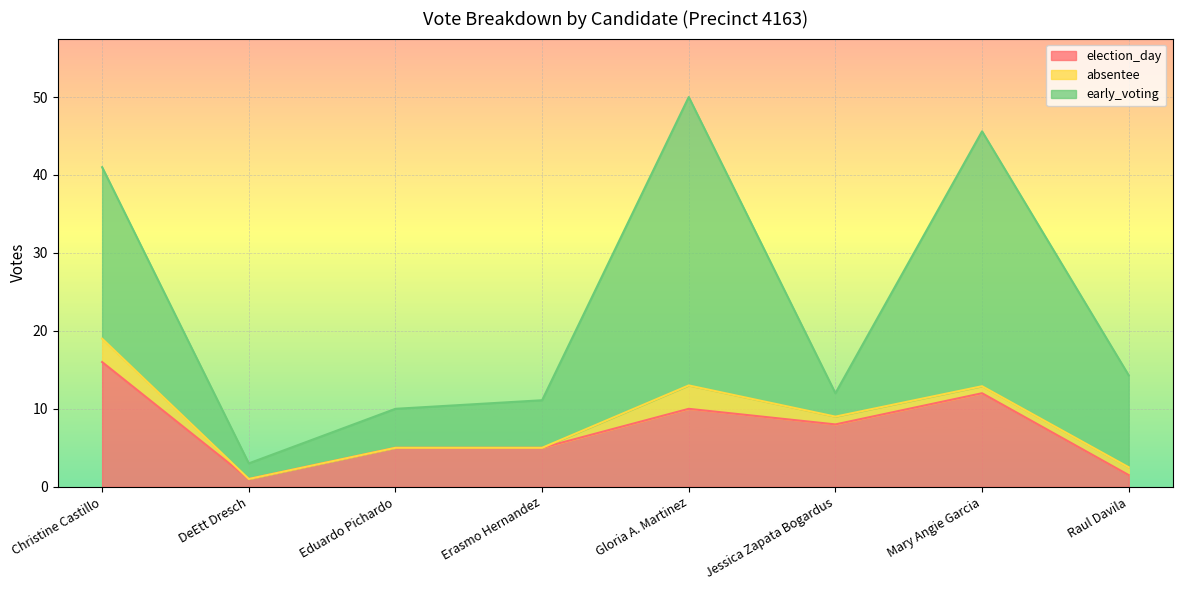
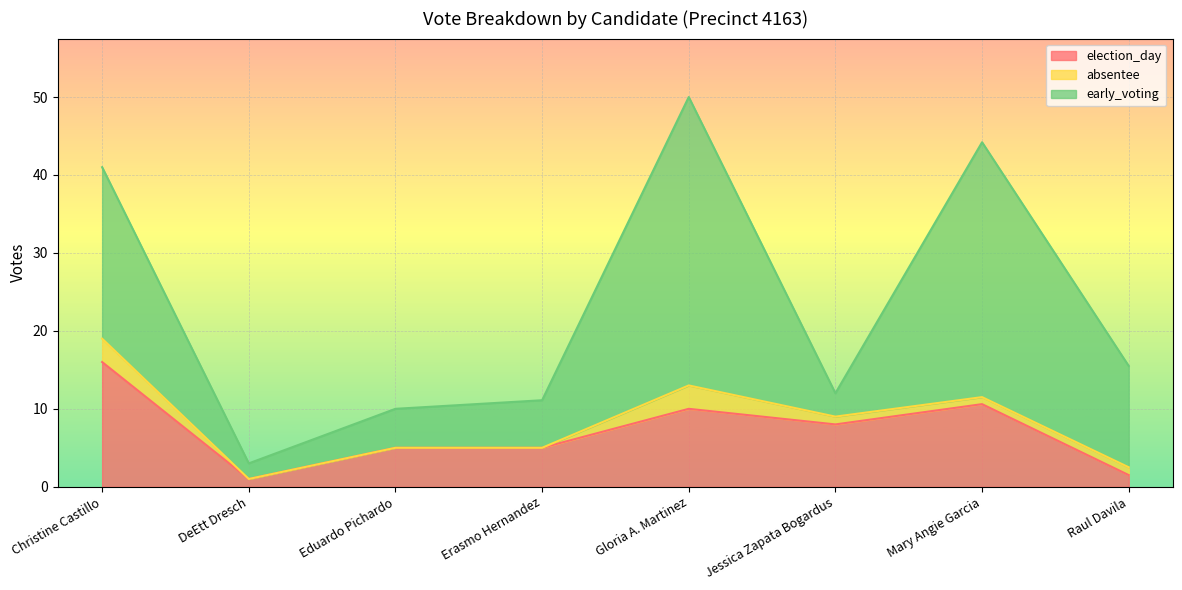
  {
    "election_day": {
      "Christine Castillo": 16,
      "Gloria A. Martinez": 10,
      "Jessica Zapata Bogardus": 8,
-     "Mary Angie Garcia": 12,
+     "Mary Angie Garcia": 11,
      "Raul Davila": 2
    },
    "absentee": {
      "Christine Castillo": 3,
      "Gloria A. Martinez": 3,
      "Jessica Zapata Bogardus": 1,
      "Mary Angie Garcia": 1,
      "Raul Davila": 1
    },
    "early_voting": {
      "Christine Castillo": 22,
      "DeEtt Dresch": 2,
      "Eduardo Pichardo": 5,
      "Erasmo Hernandez": 6,
      "Gloria A. Martinez": 37,
      "Jessica Zapata Bogardus": 3,
      "Mary Angie Garcia": 33,
-     "Raul Davila": 12
+     "Raul Davila": 13
    }
  }
